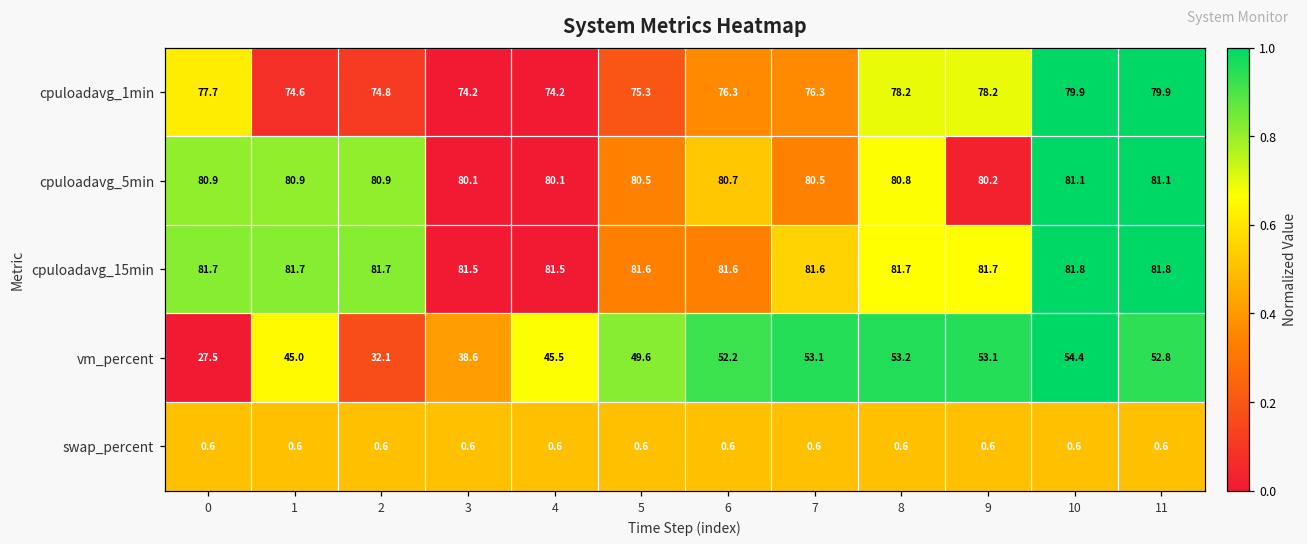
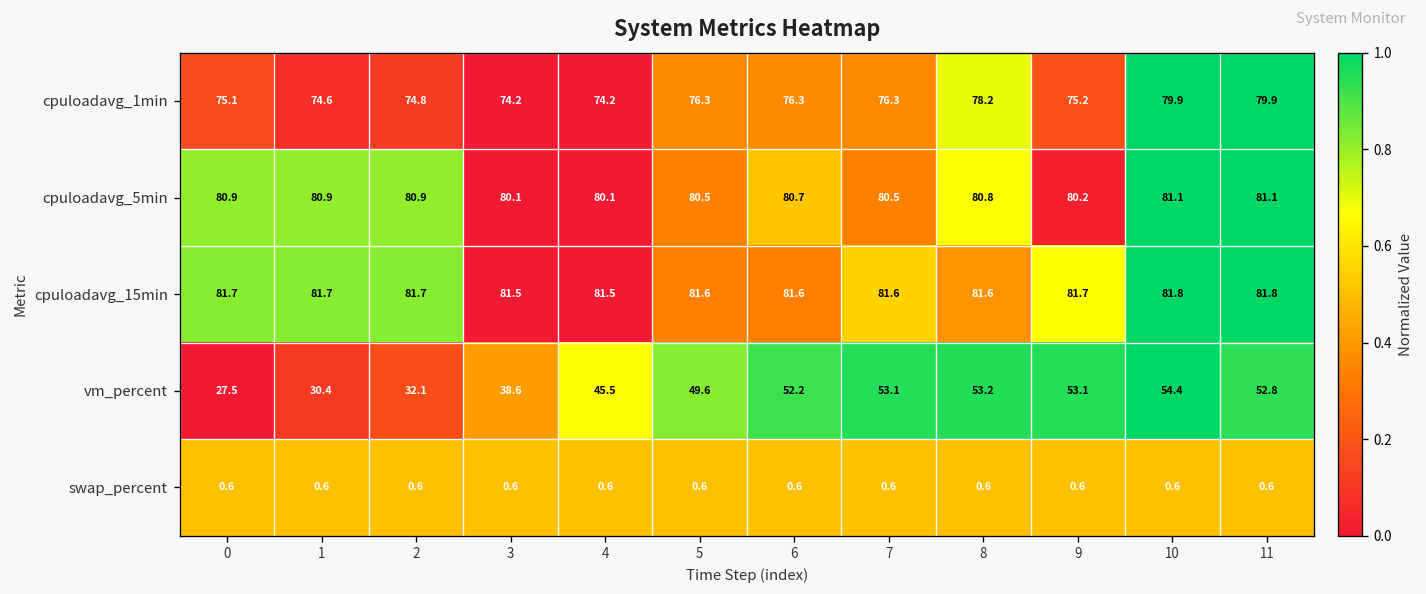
  {
    "cpuloadavg_1min": {
-     "0": 77.7,
+     "0": 75.1,
      "1": 74.6,
      "2": 74.8,
      "3": 74.2,
      "4": 74.2,
-     "5": 75.3,
+     "5": 76.3,
      "6": 76.3,
      "7": 76.3,
      "8": 78.2,
-     "9": 78.2,
+     "9": 75.2,
      "10": 79.9,
      "11": 79.9
    },
    "cpuloadavg_5min": {
      "0": 80.9,
      "1": 80.9,
      "2": 80.9,
      "3": 80.1,
      "4": 80.1,
      "5": 80.5,
      "6": 80.7,
      "7": 80.5,
      "8": 80.8,
      "9": 80.2,
      "10": 81.1,
      "11": 81.1
    },
    "cpuloadavg_15min": {
      "0": 81.7,
      "1": 81.7,
      "2": 81.7,
      "3": 81.5,
      "4": 81.5,
      "5": 81.6,
      "6": 81.6,
      "7": 81.6,
-     "8": 81.7,
+     "8": 81.6,
      "9": 81.7,
      "10": 81.8,
      "11": 81.8
    },
    "vm_percent": {
      "0": 27.5,
-     "1": 45.0,
+     "1": 30.4,
      "2": 32.1,
      "3": 38.6,
      "4": 45.5,
      "5": 49.6,
      "6": 52.2,
      "7": 53.1,
      "8": 53.2,
      "9": 53.1,
      "10": 54.4,
      "11": 52.8
    },
    "swap_percent": {
      "0": 0.6,
      "1": 0.6,
      "2": 0.6,
      "3": 0.6,
      "4": 0.6,
      "5": 0.6,
      "6": 0.6,
      "7": 0.6,
      "8": 0.6,
      "9": 0.6,
      "10": 0.6,
      "11": 0.6
    }
  }
